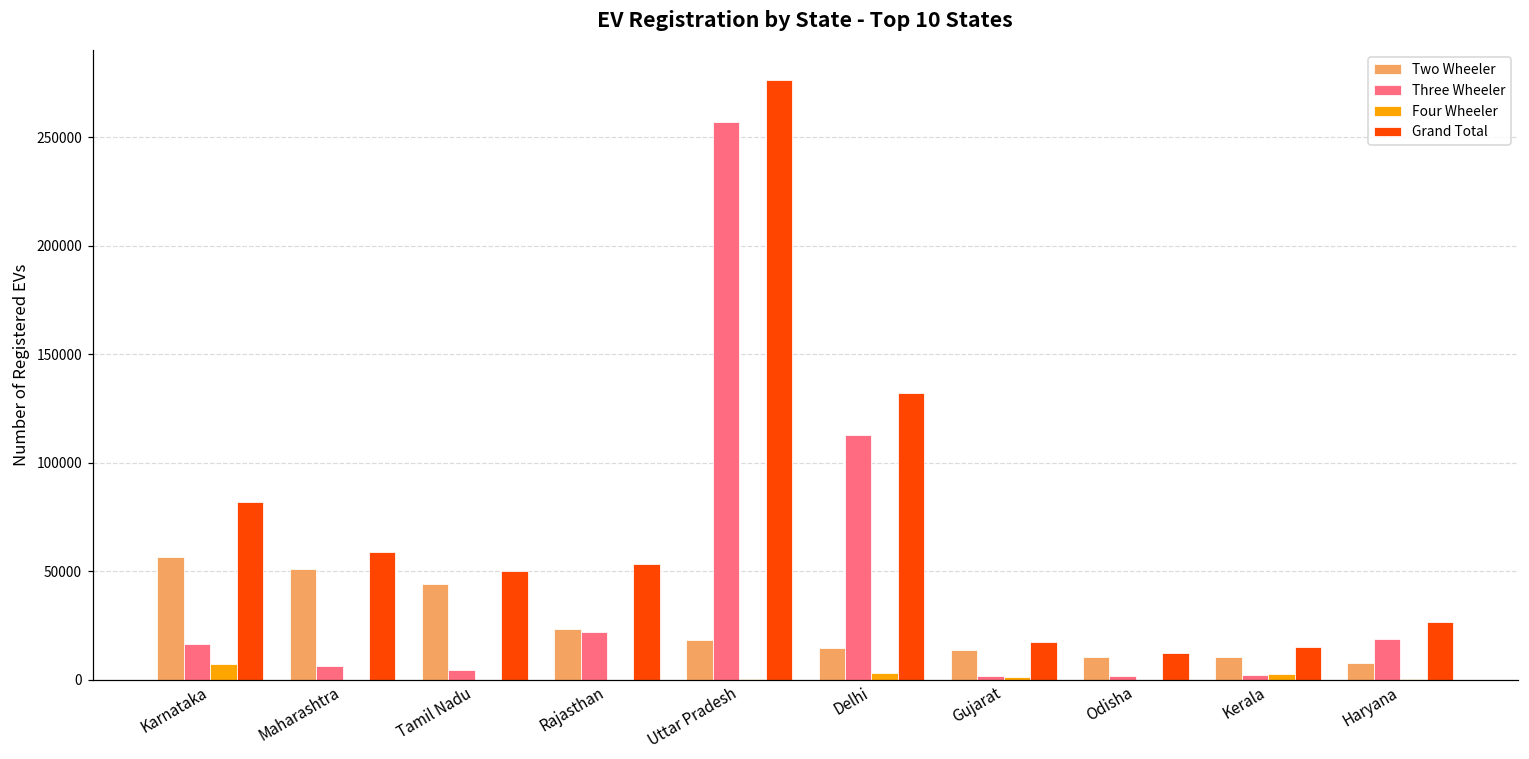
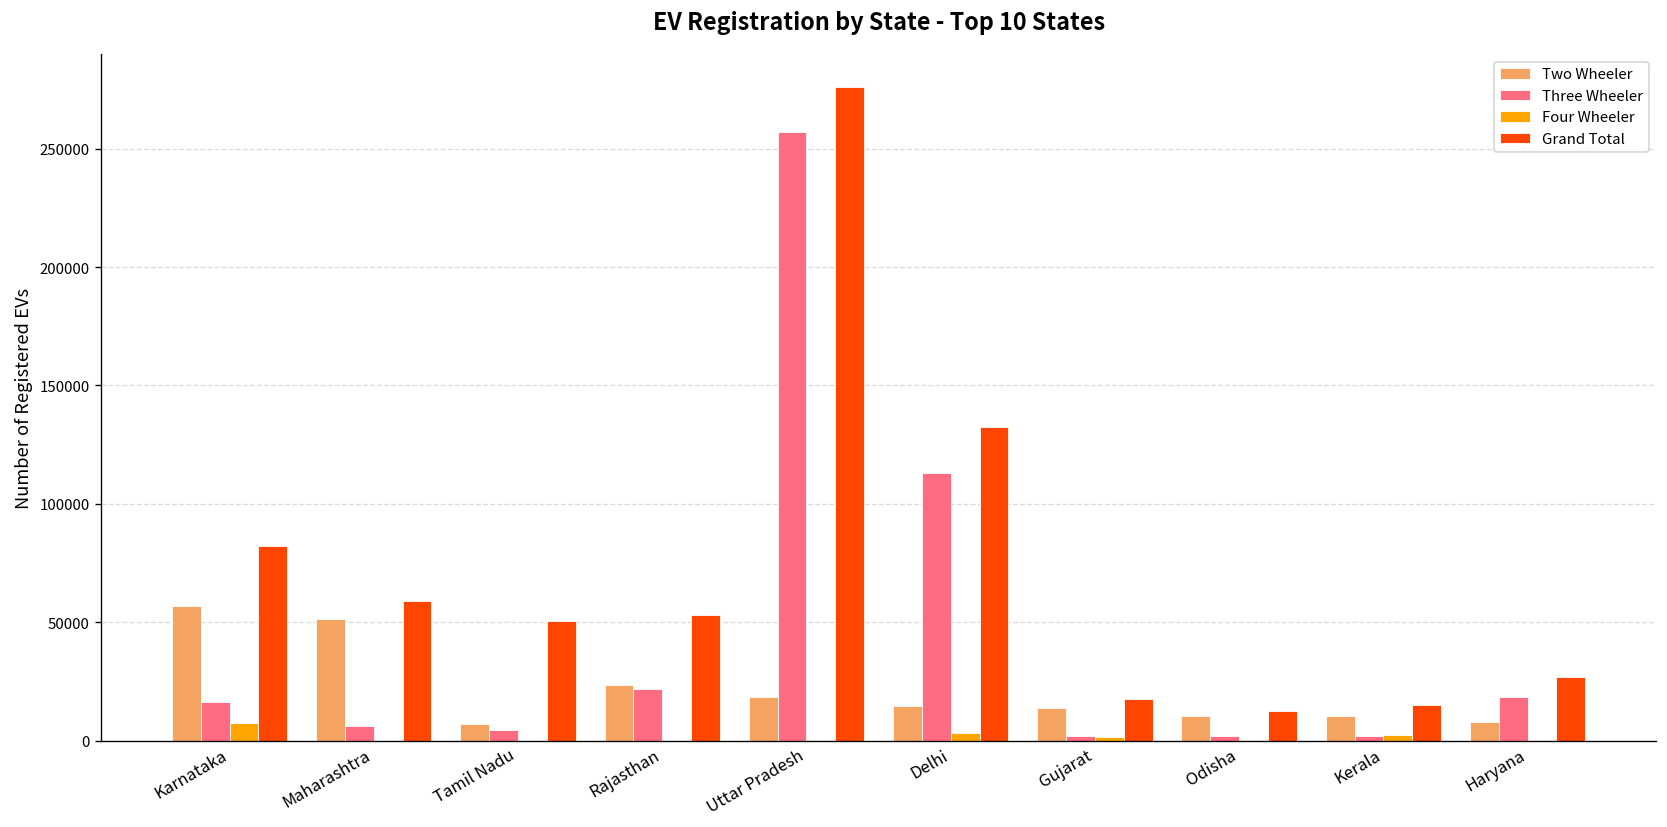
  {
    "Two Wheeler": {
      "Karnataka": 57000,
      "Maharashtra": 51000,
-     "Tamil Nadu": 44000,
+     "Tamil Nadu": 7000,
      "Rajasthan": 23000,
      "Uttar Pradesh": 18000,
      "Delhi": 15000,
      "Gujarat": 14000,
      "Odisha": 10000,
      "Kerala": 10000,
      "Haryana": 8000
    },
    "Three Wheeler": {
      "Karnataka": 16000,
      "Maharashtra": 6000,
      "Tamil Nadu": 4000,
      "Rajasthan": 22000,
      "Uttar Pradesh": 257000,
      "Delhi": 113000,
      "Gujarat": 2000,
      "Odisha": 2000,
      "Kerala": 2000,
      "Haryana": 19000
    },
    "Four Wheeler": {
      "Karnataka": 7000,
      "Delhi": 3000,
      "Gujarat": 1000,
      "Kerala": 3000
    },
    "Grand Total": {
      "Karnataka": 82000,
      "Maharashtra": 59000,
      "Tamil Nadu": 50000,
      "Rajasthan": 53000,
      "Uttar Pradesh": 276000,
      "Delhi": 132000,
      "Gujarat": 18000,
      "Odisha": 12000,
      "Kerala": 15000,
      "Haryana": 27000
    }
  }
